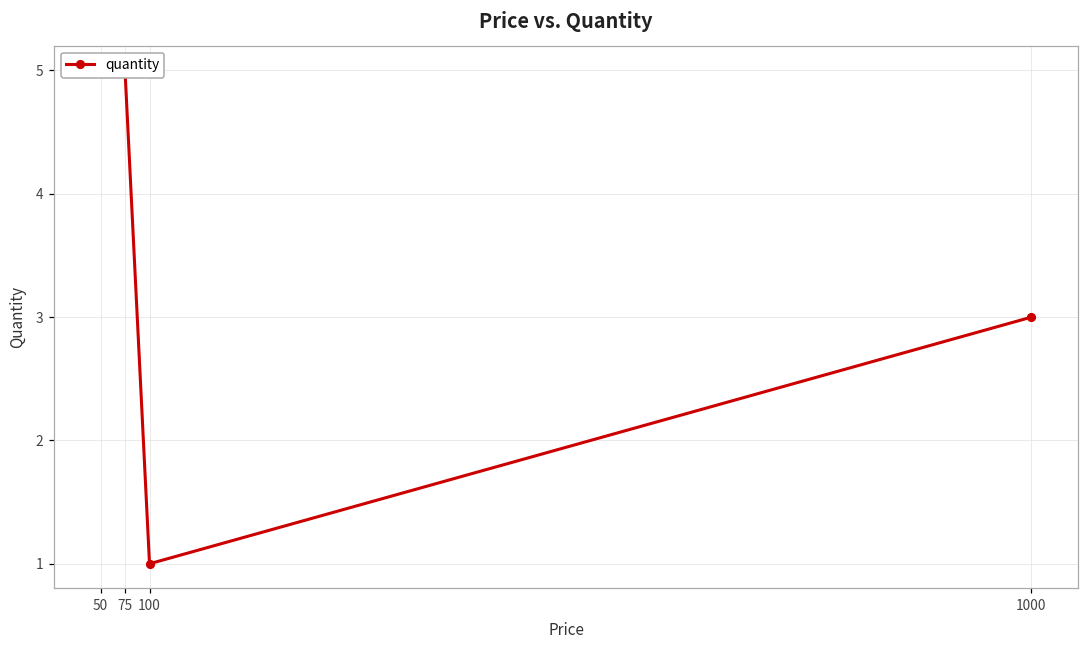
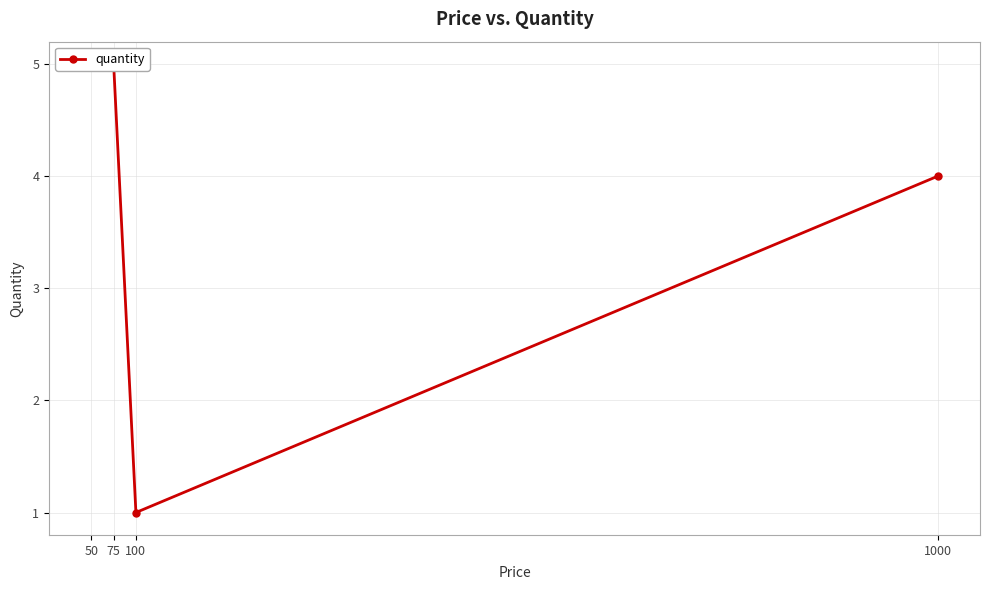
  {
    "100": 1,
-   "1000": 3
+   "1000": 4
  }
